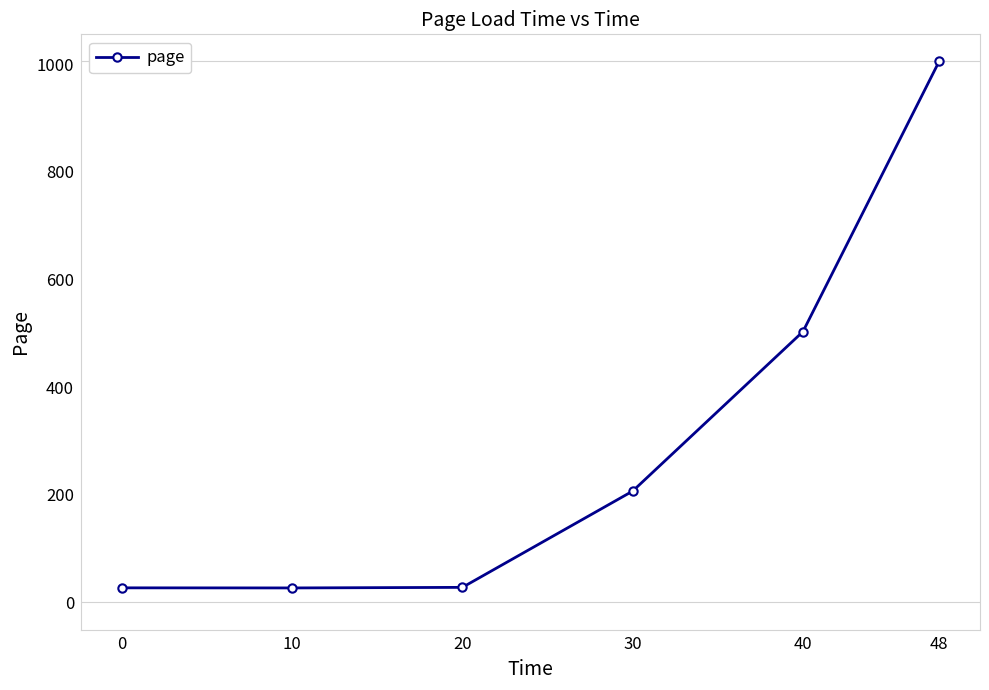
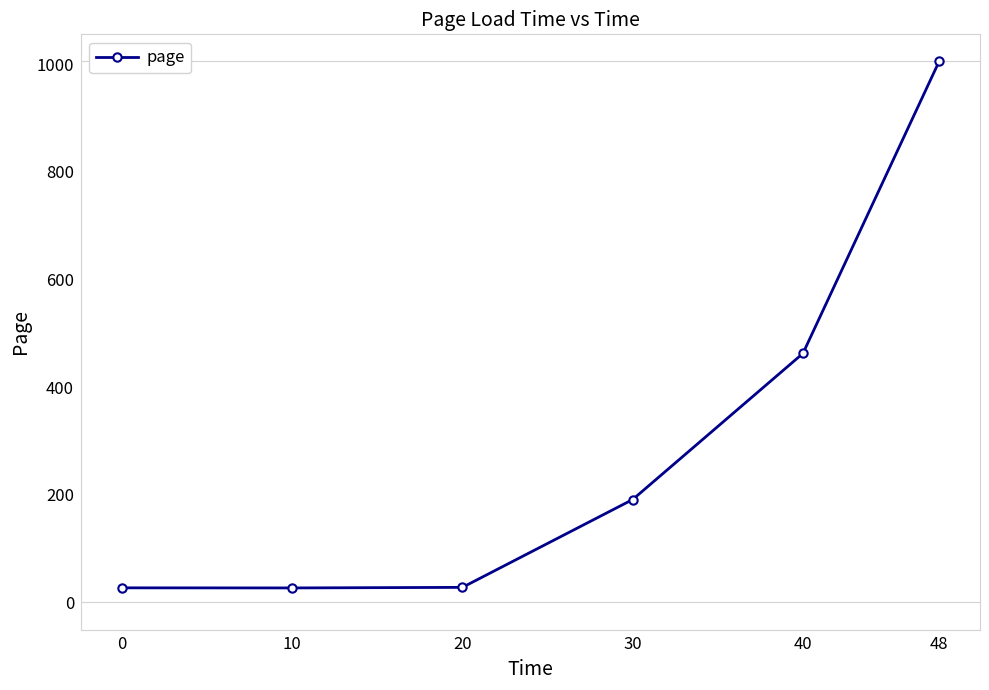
  {
    "0": 30,
    "10": 30,
    "20": 30,
-   "30": 210,
-   "40": 500,
+   "30": 190,
+   "40": 460,
    "48": 1010
  }
